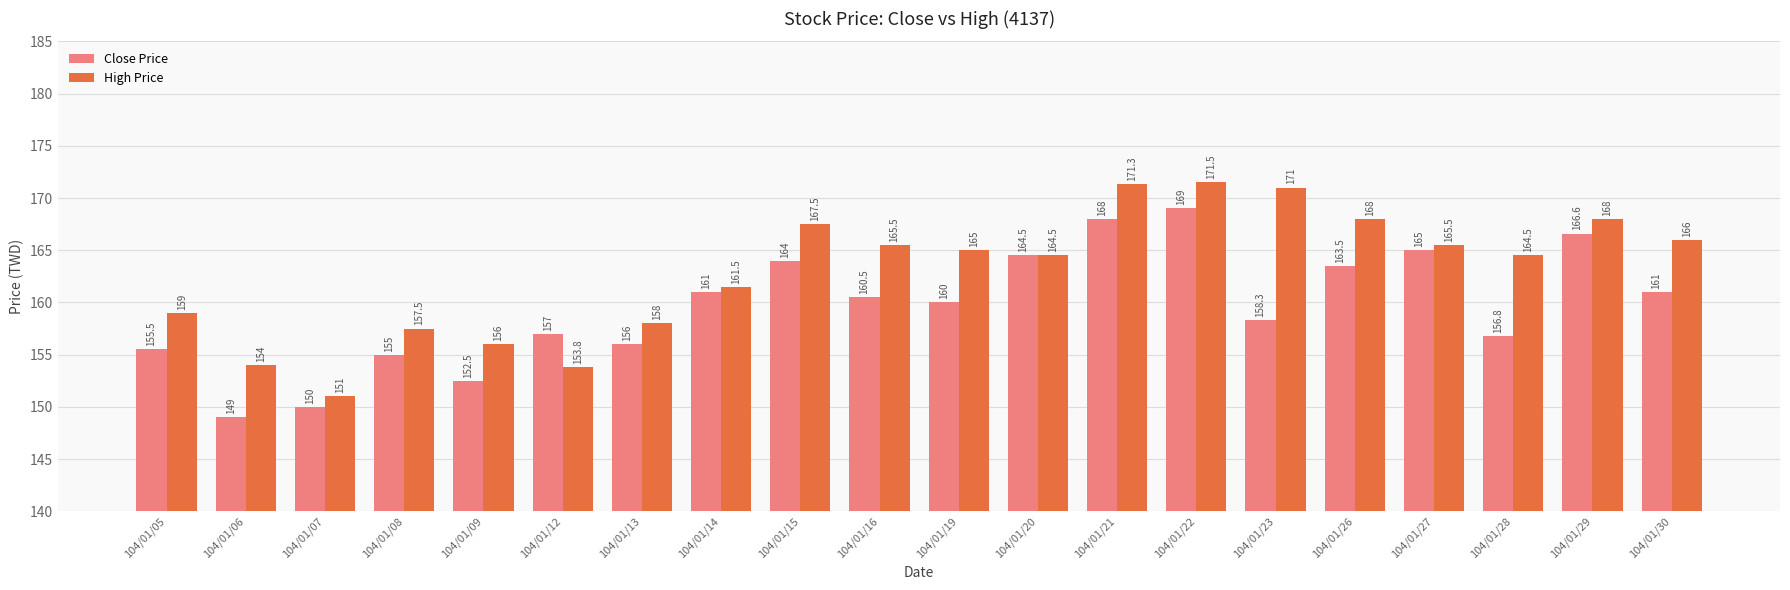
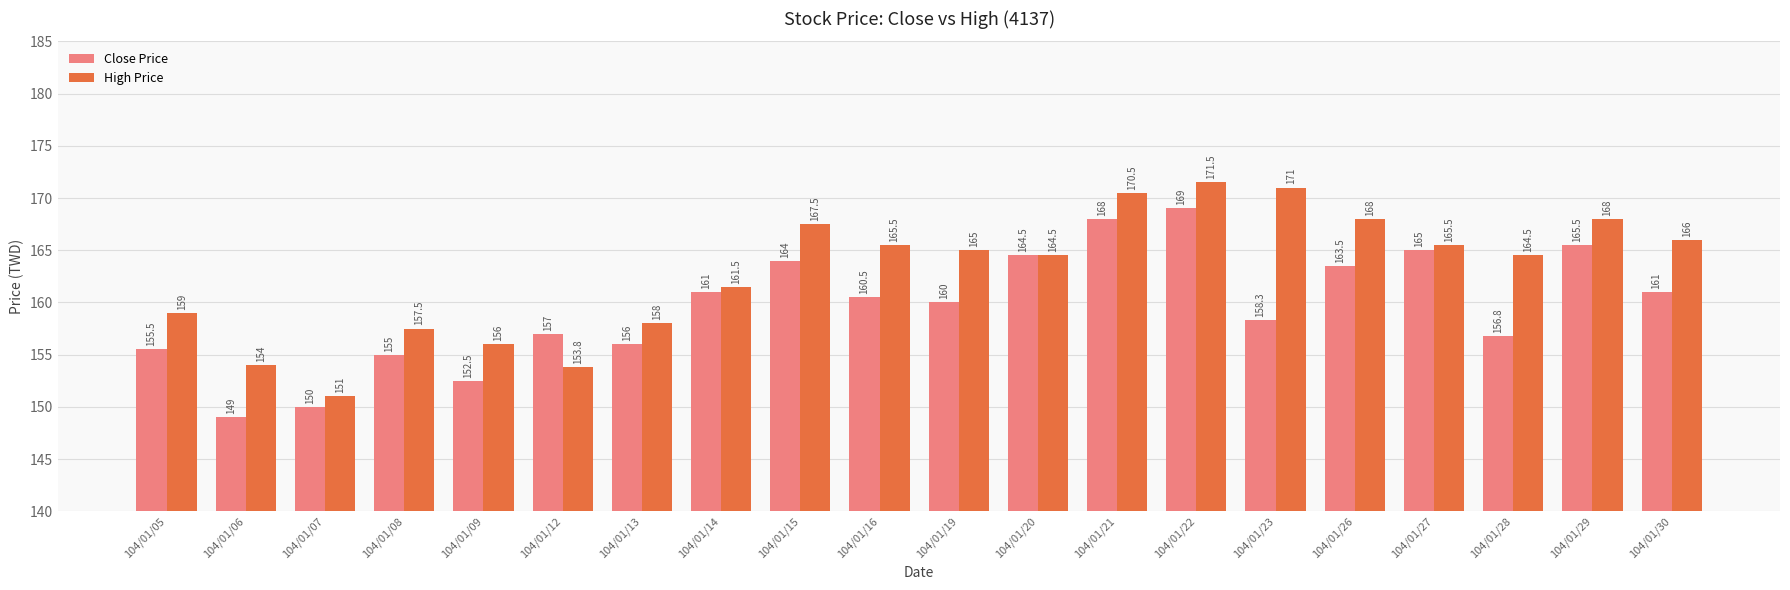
  {
    "Close Price": {
      "104/01/05": 155.5,
      "104/01/06": 149,
      "104/01/07": 150,
      "104/01/08": 155,
      "104/01/09": 152.5,
      "104/01/12": 157,
      "104/01/13": 156,
      "104/01/14": 161,
      "104/01/15": 164,
      "104/01/16": 160.5,
      "104/01/19": 160,
      "104/01/20": 164.5,
      "104/01/21": 168,
      "104/01/22": 169,
      "104/01/23": 158.3,
      "104/01/26": 163.5,
      "104/01/27": 165,
      "104/01/28": 156.8,
-     "104/01/29": 166.6,
+     "104/01/29": 165.5,
      "104/01/30": 161
    },
    "High Price": {
      "104/01/05": 159,
      "104/01/06": 154,
      "104/01/07": 151,
      "104/01/08": 157.5,
      "104/01/09": 156,
      "104/01/12": 153.8,
      "104/01/13": 158,
      "104/01/14": 161.5,
      "104/01/15": 167.5,
      "104/01/16": 165.5,
      "104/01/19": 165,
      "104/01/20": 164.5,
-     "104/01/21": 171.3,
+     "104/01/21": 170.5,
      "104/01/22": 171.5,
      "104/01/23": 171,
      "104/01/26": 168,
      "104/01/27": 165.5,
      "104/01/28": 164.5,
      "104/01/29": 168,
      "104/01/30": 166
    }
  }
